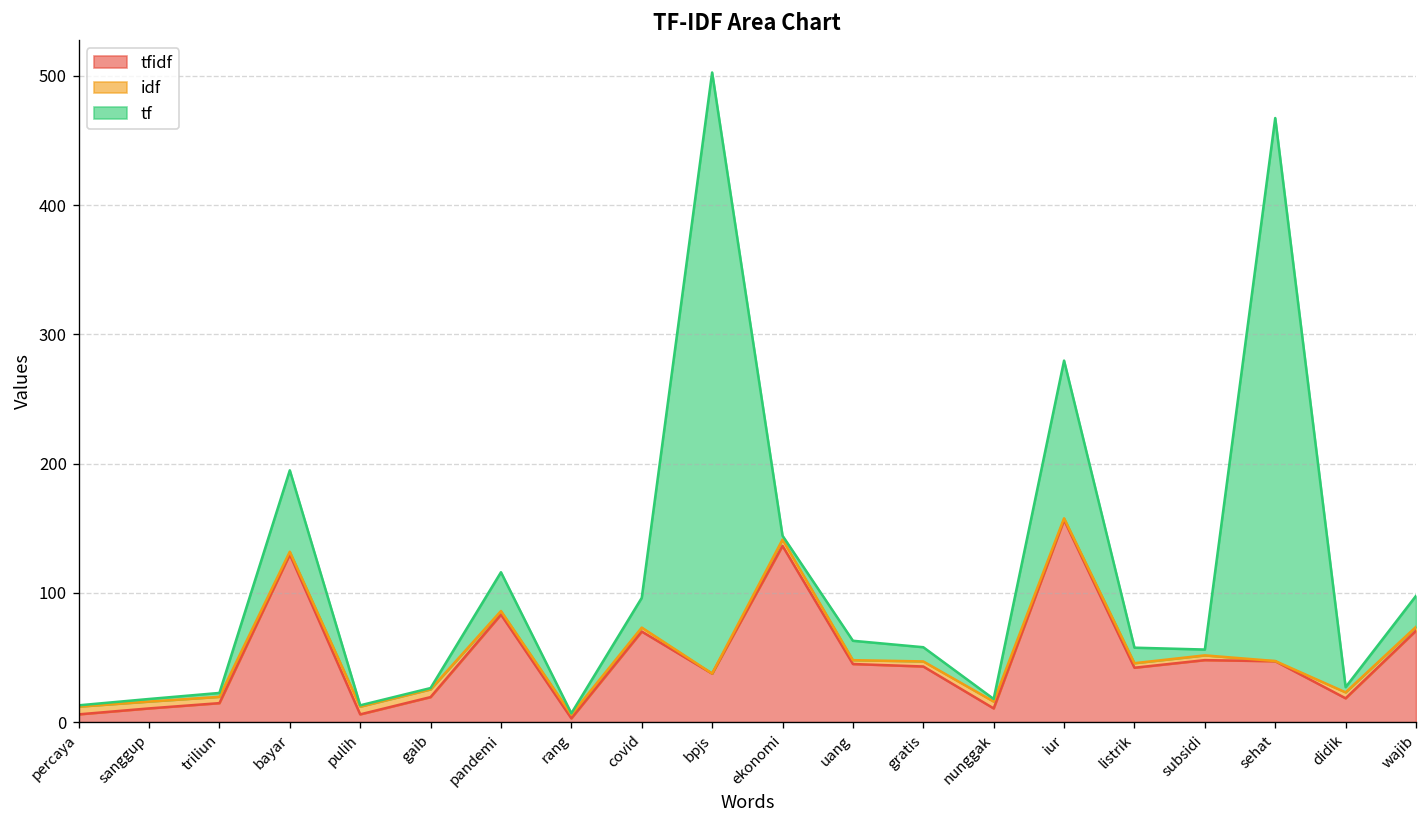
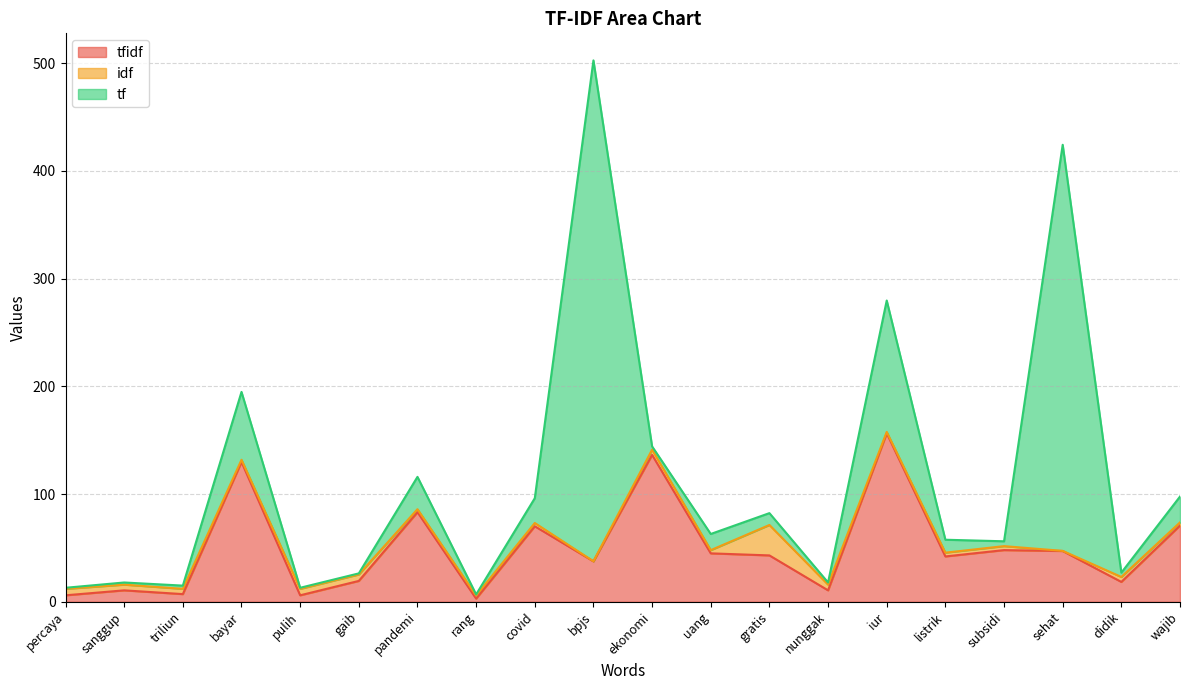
  {
    "tfidf": {
      "percaya": 6,
      "sanggup": 11,
-     "triliun": 15,
+     "triliun": 7,
      "pulih": 6,
      "gaib": 19,
      "pandemi": 83,
      "rang": 3,
      "covid": 70,
      "ekonomi": 136,
      "uang": 45,
      "gratis": 43,
      "nunggak": 11,
      "listrik": 42,
      "subsidi": 48,
      "didik": 18,
      "wajib": 71
    },
    "idf": {
      "triliun": 5,
      "pandemi": 3,
      "covid": 3,
      "ekonomi": 5,
      "uang": 3,
-     "gratis": 4,
+     "gratis": 28,
      "listrik": 4,
      "subsidi": 4,
      "didik": 5,
      "wajib": 3
    },
    "tf": {
      "triliun": 3,
      "bayar": 63,
      "pandemi": 30,
      "covid": 23,
      "bpjs": 465,
      "ekonomi": 3,
      "uang": 15,
      "gratis": 11,
      "iur": 122,
      "listrik": 12,
      "subsidi": 5,
-     "sehat": 420,
+     "sehat": 377,
      "didik": 4,
      "wajib": 24
    }
  }
